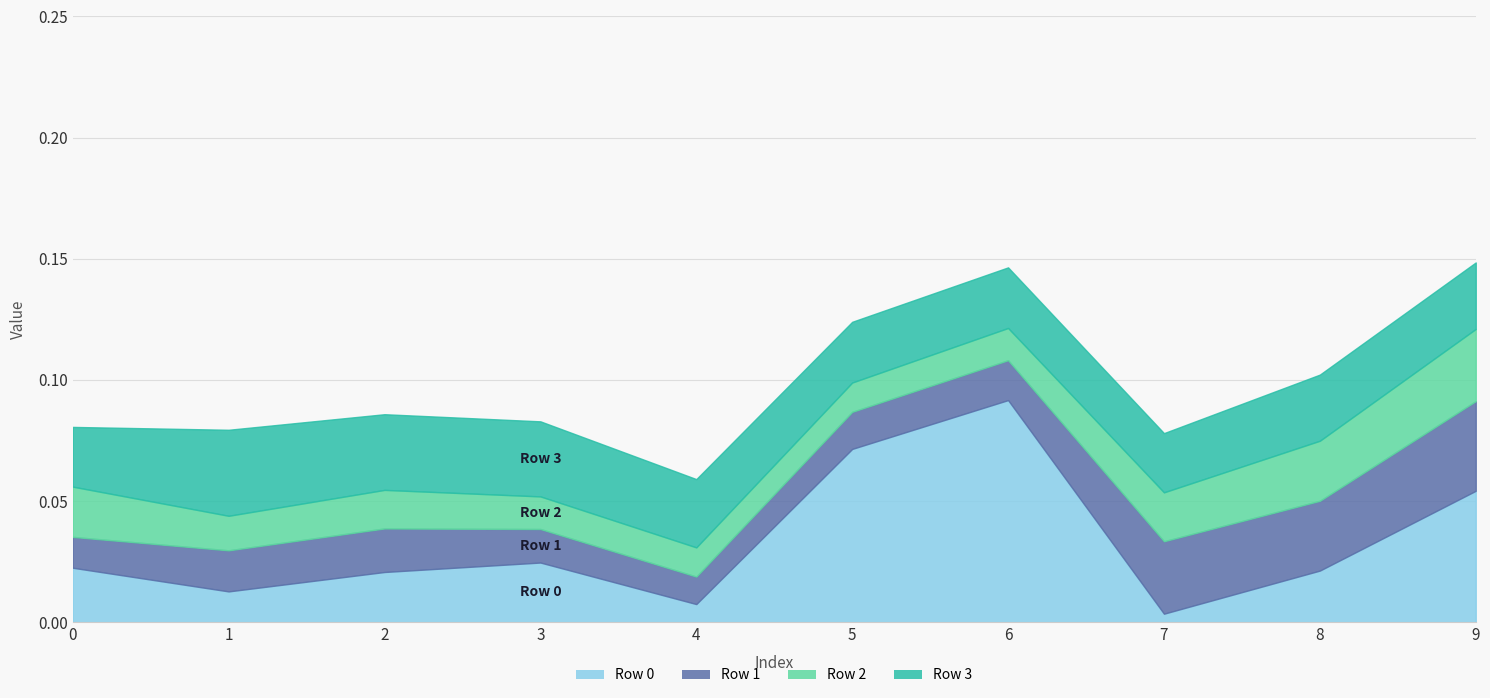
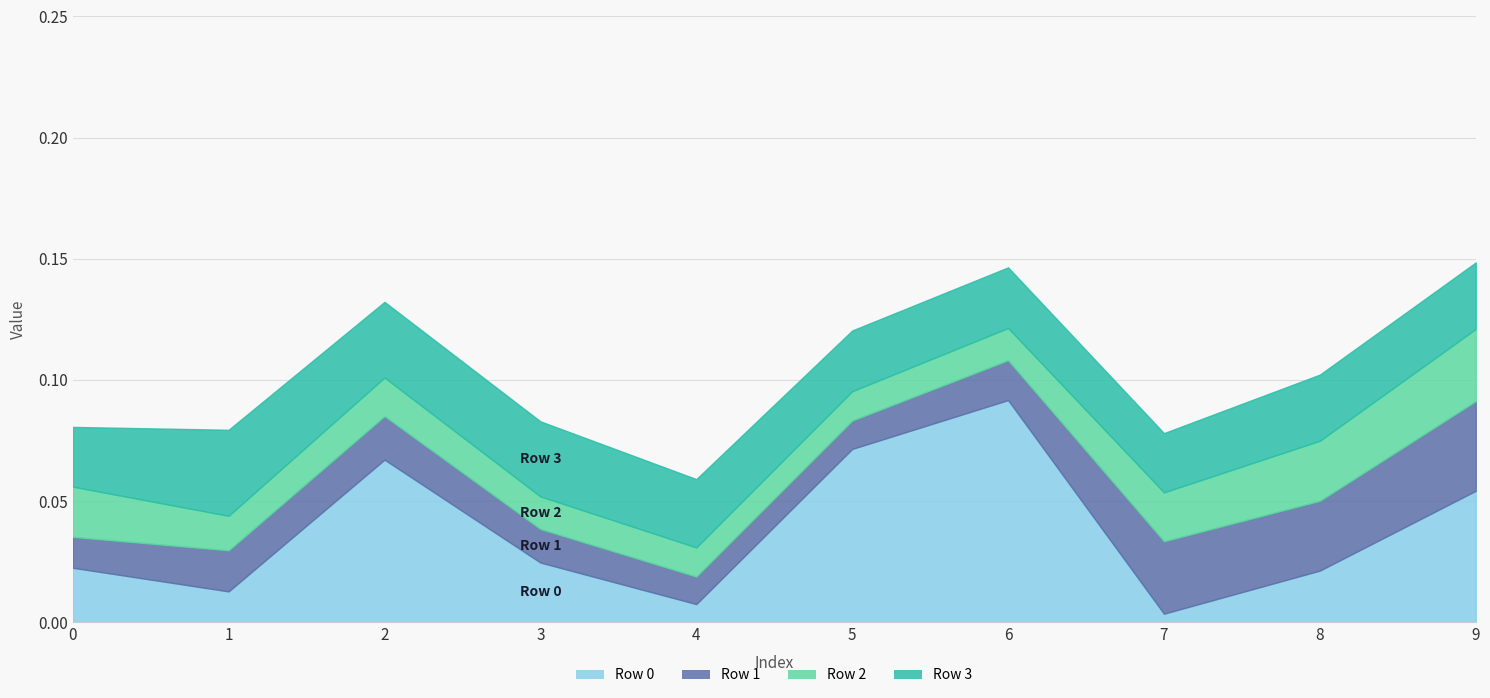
  {
    "Row 0": {
      "0": 0.022,
      "1": 0.013,
-     "2": 0.021,
+     "2": 0.067,
      "4": 0.008,
      "5": 0.072,
      "6": 0.092,
      "7": 0.004,
      "8": 0.021,
      "9": 0.054
    },
    "Row 1": {
      "0": 0.013,
      "1": 0.017,
      "2": 0.018,
      "4": 0.011,
-     "5": 0.015,
+     "5": 0.012,
      "6": 0.016,
      "7": 0.030,
      "8": 0.029,
      "9": 0.037
    }
  }
